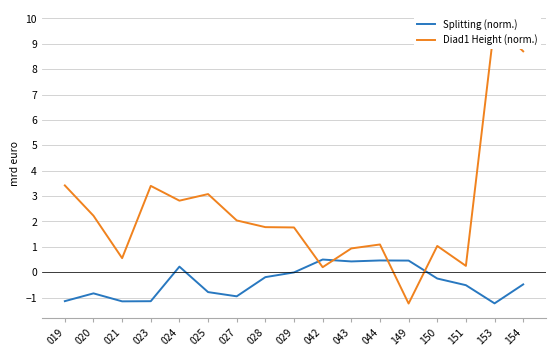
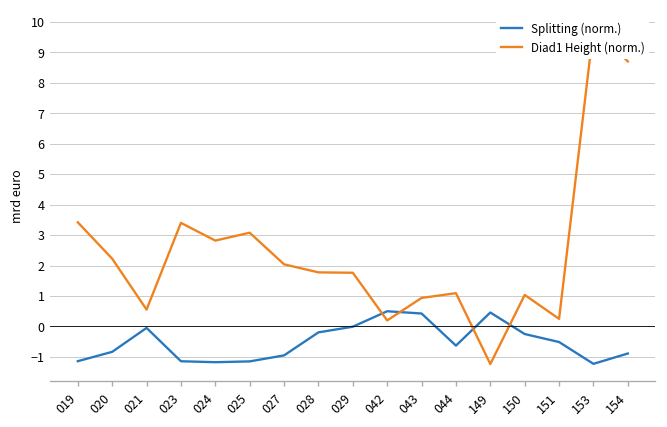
  {
    "Splitting (norm.)": {
      "019": -1.1,
      "020": -0.8,
-     "021": -1.1,
+     "021": 0.0,
      "023": -1.1,
-     "024": 0.2,
-     "025": -0.8,
+     "024": -1.2,
+     "025": -1.1,
      "027": -1.0,
      "028": -0.2,
      "029": 0.0,
      "042": 0.5,
      "043": 0.4,
-     "044": 0.5,
+     "044": -0.6,
      "149": 0.5,
      "150": -0.2,
      "151": -0.5,
      "153": -1.2,
-     "154": -0.5
+     "154": -0.9
    },
    "Diad1 Height (norm.)": {
      "019": 3.4,
      "020": 2.2,
      "021": 0.6,
      "023": 3.4,
      "024": 2.8,
      "025": 3.1,
      "027": 2.0,
      "028": 1.8,
      "029": 1.8,
      "042": 0.2,
      "043": 0.9,
      "044": 1.1,
      "149": -1.2,
      "150": 1.0,
      "151": 0.2,
      "154": 8.7
    }
  }
